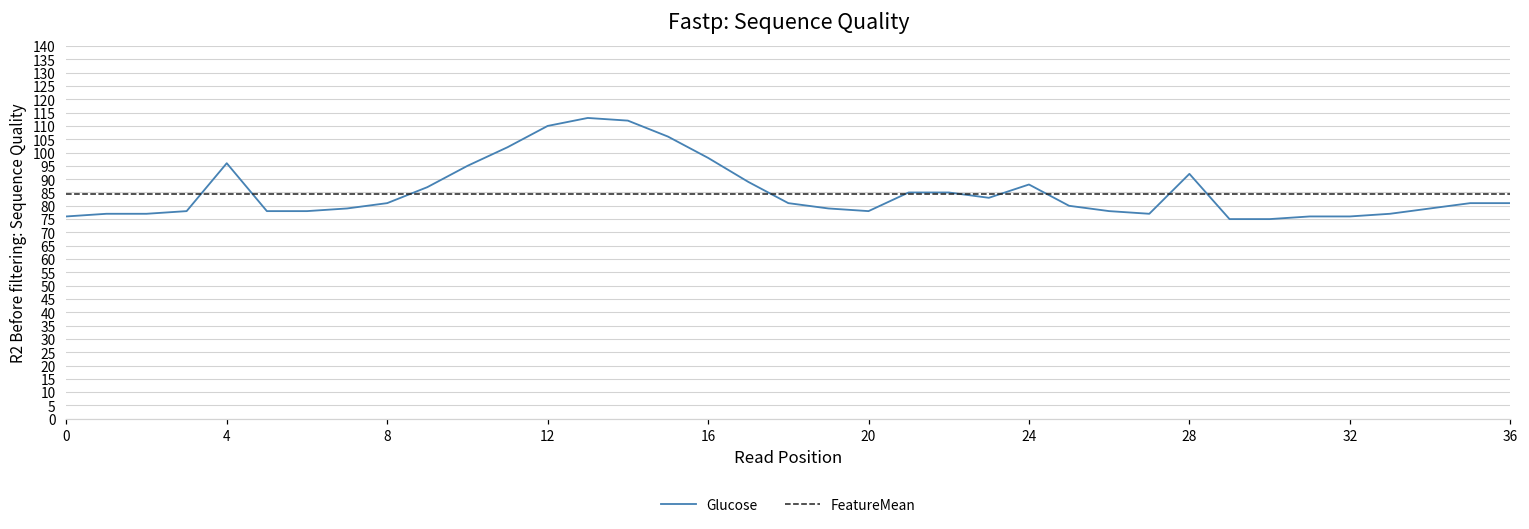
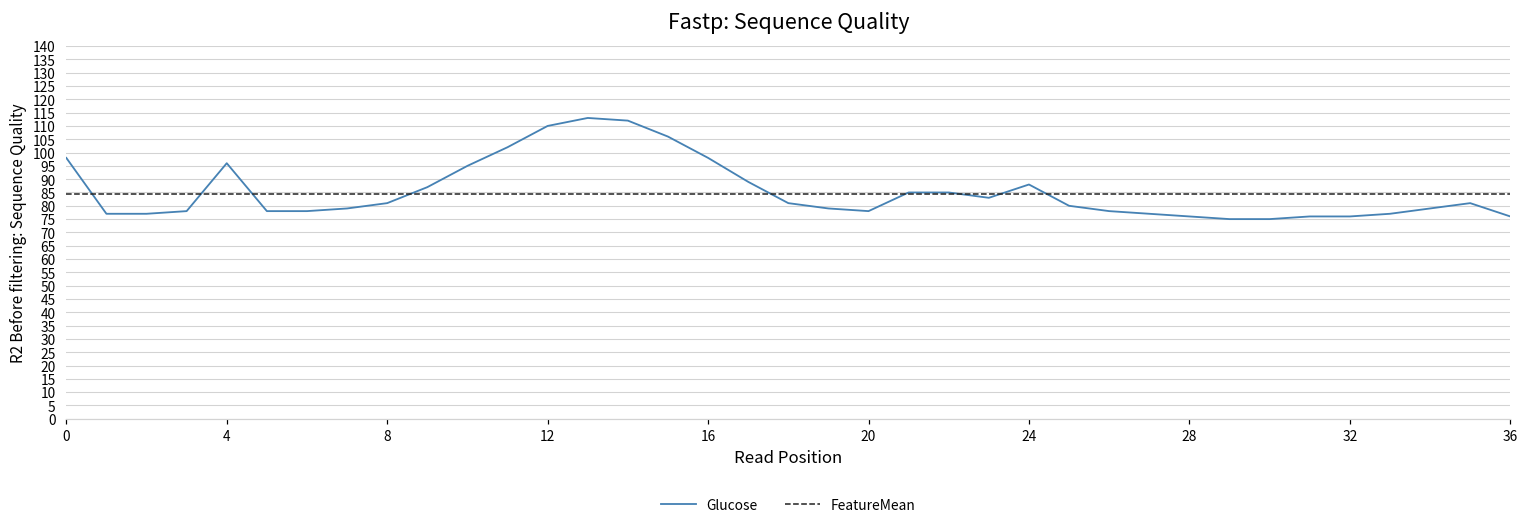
  {
    "Glucose": {
-     "0": 76,
+     "0": 98,
      "4": 96,
      "8": 81,
      "12": 110,
      "16": 98,
      "20": 78,
      "24": 88,
-     "28": 92,
+     "28": 76,
      "32": 76,
-     "36": 81
+     "36": 76
    },
    "FeatureMean": {
      "0": 84,
      "4": 84,
      "8": 84,
      "12": 84,
      "16": 84,
      "20": 84,
      "24": 84,
      "28": 84,
      "32": 84,
      "36": 84
    }
  }
